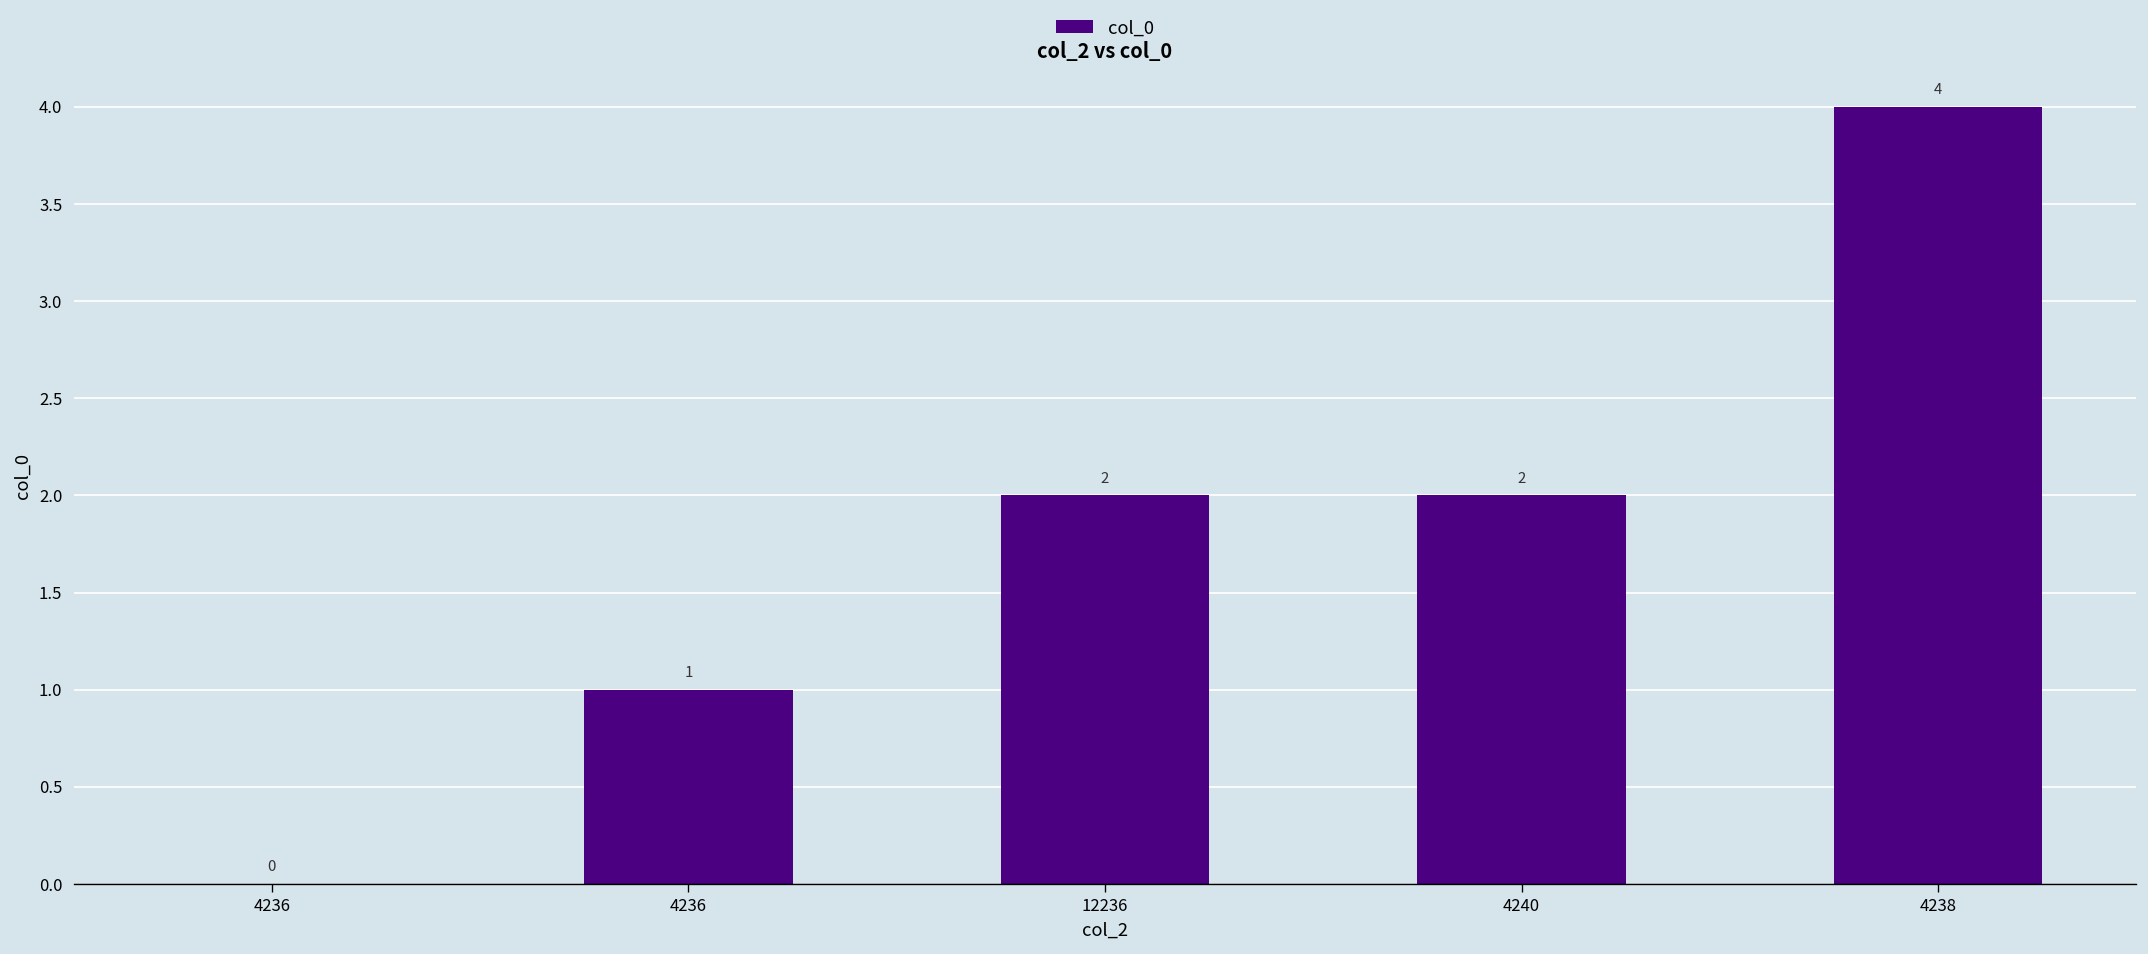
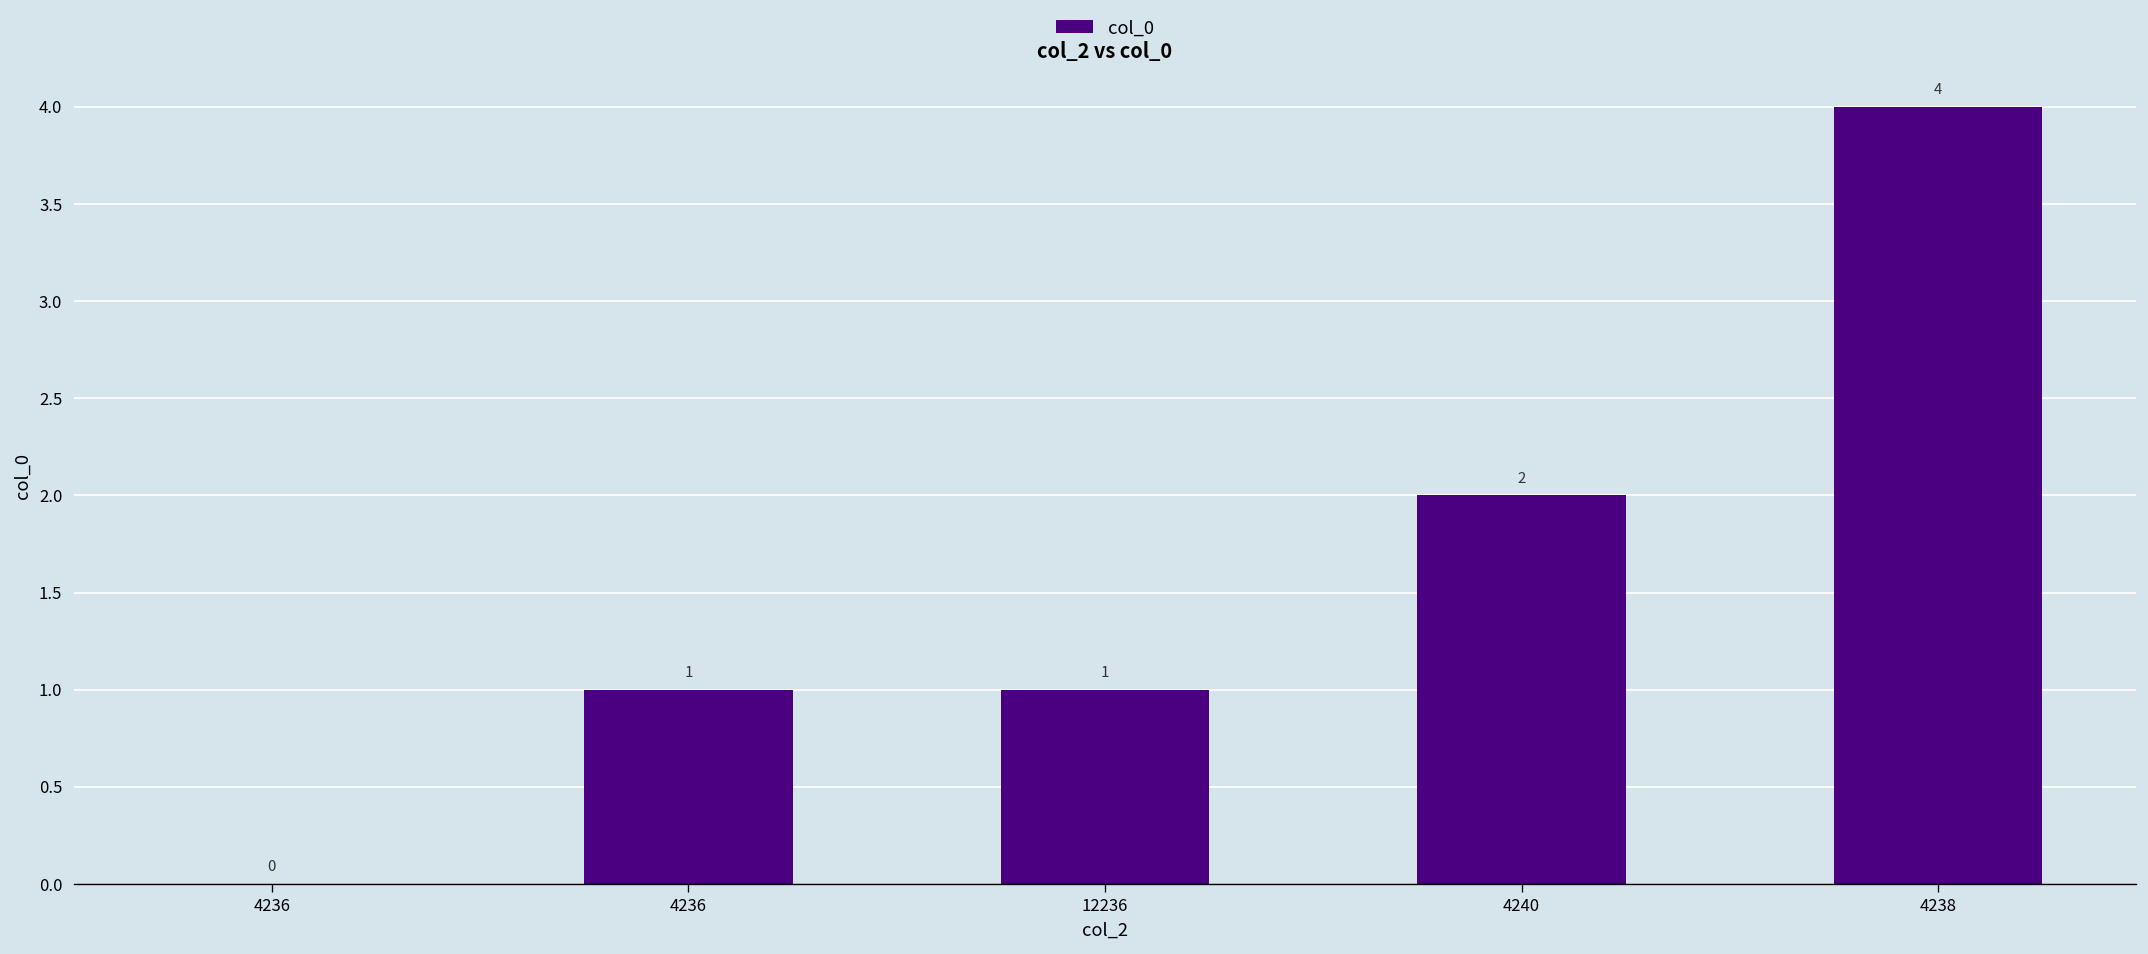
  {
-   "12236": 2,
+   "12236": 1,
    "4240": 2,
    "4238": 4
  }
